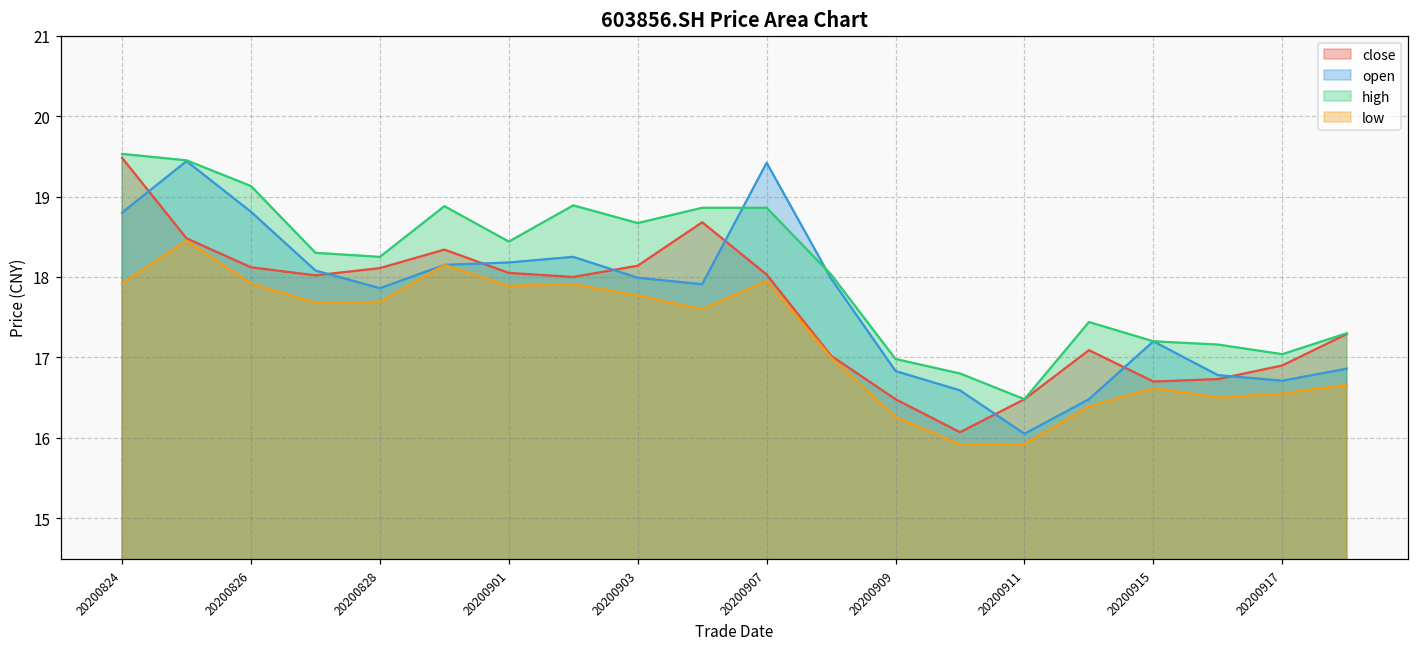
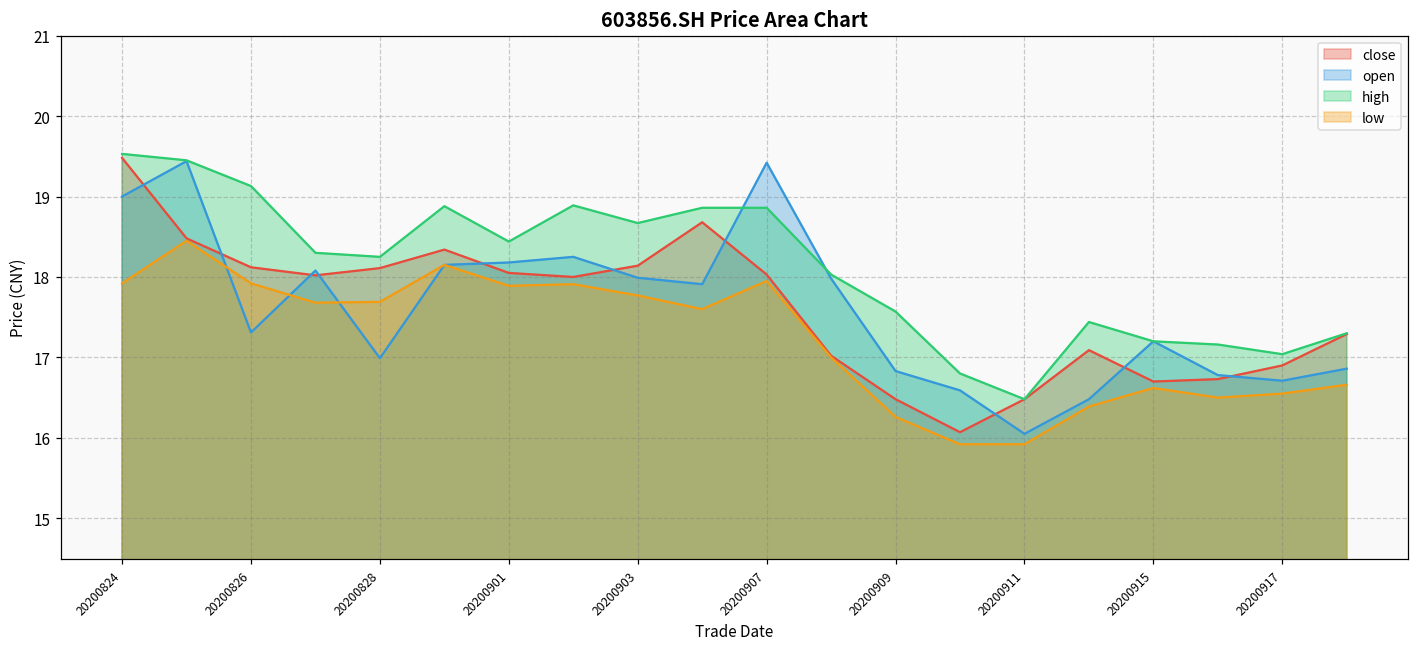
  {
    "open": {
-     "20200824": 18.8,
-     "20200826": 18.8,
-     "20200828": 17.9,
+     "20200824": 19.0,
+     "20200826": 17.3,
+     "20200828": 17.0,
      "20200901": 18.2,
      "20200903": 18.0,
      "20200907": 19.4,
      "20200909": 16.8,
      "20200911": 16.1,
      "20200917": 16.7
    },
    "high": {
      "20200824": 19.5,
      "20200826": 19.1,
      "20200828": 18.3,
      "20200901": 18.4,
      "20200903": 18.7,
      "20200907": 18.9,
-     "20200909": 17.0,
+     "20200909": 17.6,
      "20200917": 17.0
    }
  }
